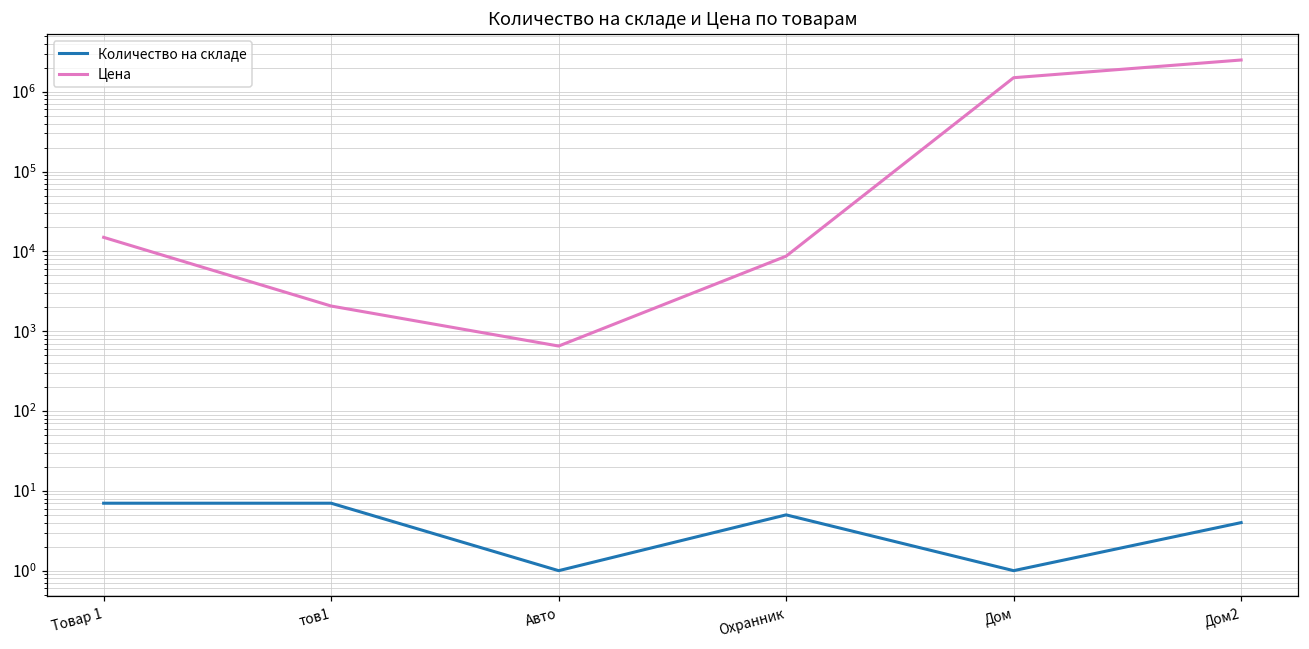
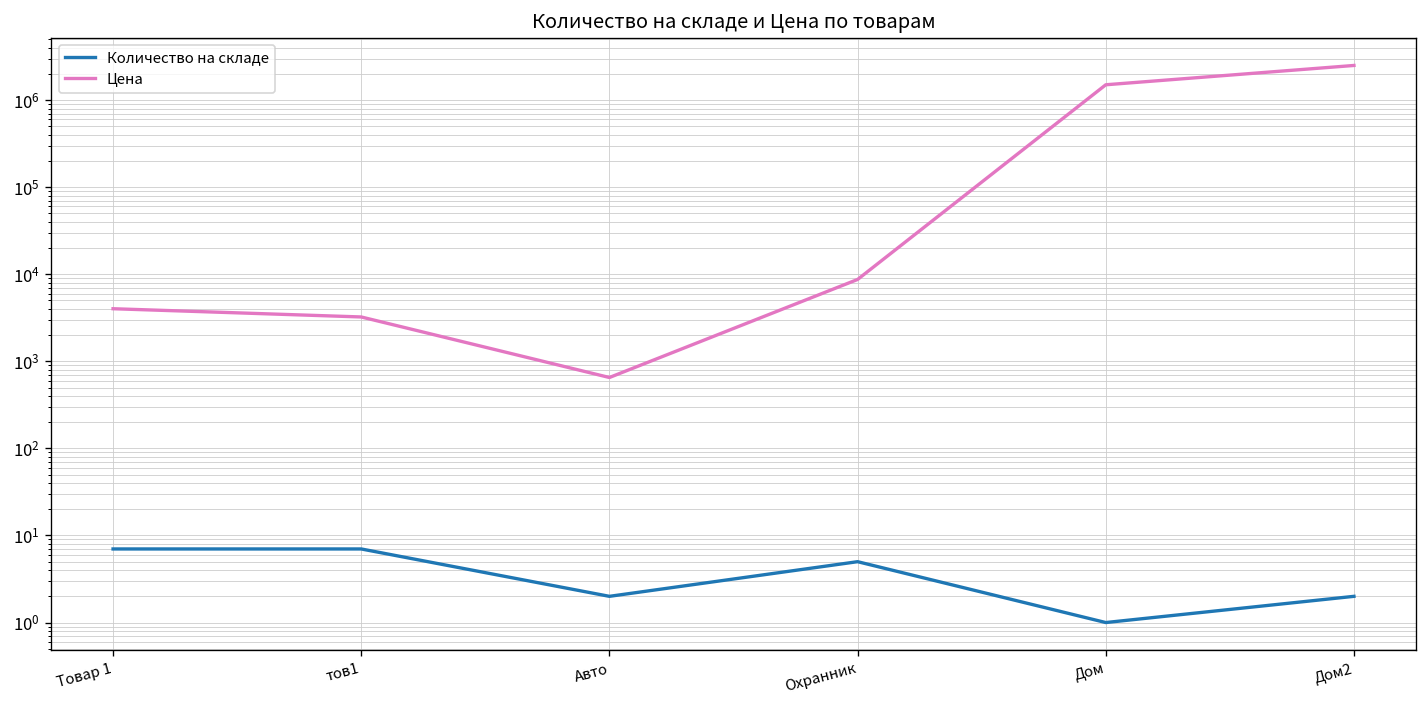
  {
    "Количество на складе": {
      "Товар 1": 7,
      "тов1": 7,
-     "Авто": 1,
+     "Авто": 2,
      "Охранник": 5,
      "Дом": 1,
-     "Дом2": 4
+     "Дом2": 2
    },
    "Цена": {
-     "Товар 1": 15000,
-     "тов1": 2100,
+     "Товар 1": 4000,
+     "тов1": 3000,
      "Авто": 700,
      "Охранник": 9000,
      "Дом": 1500000,
      "Дом2": 2500000
    }
  }
